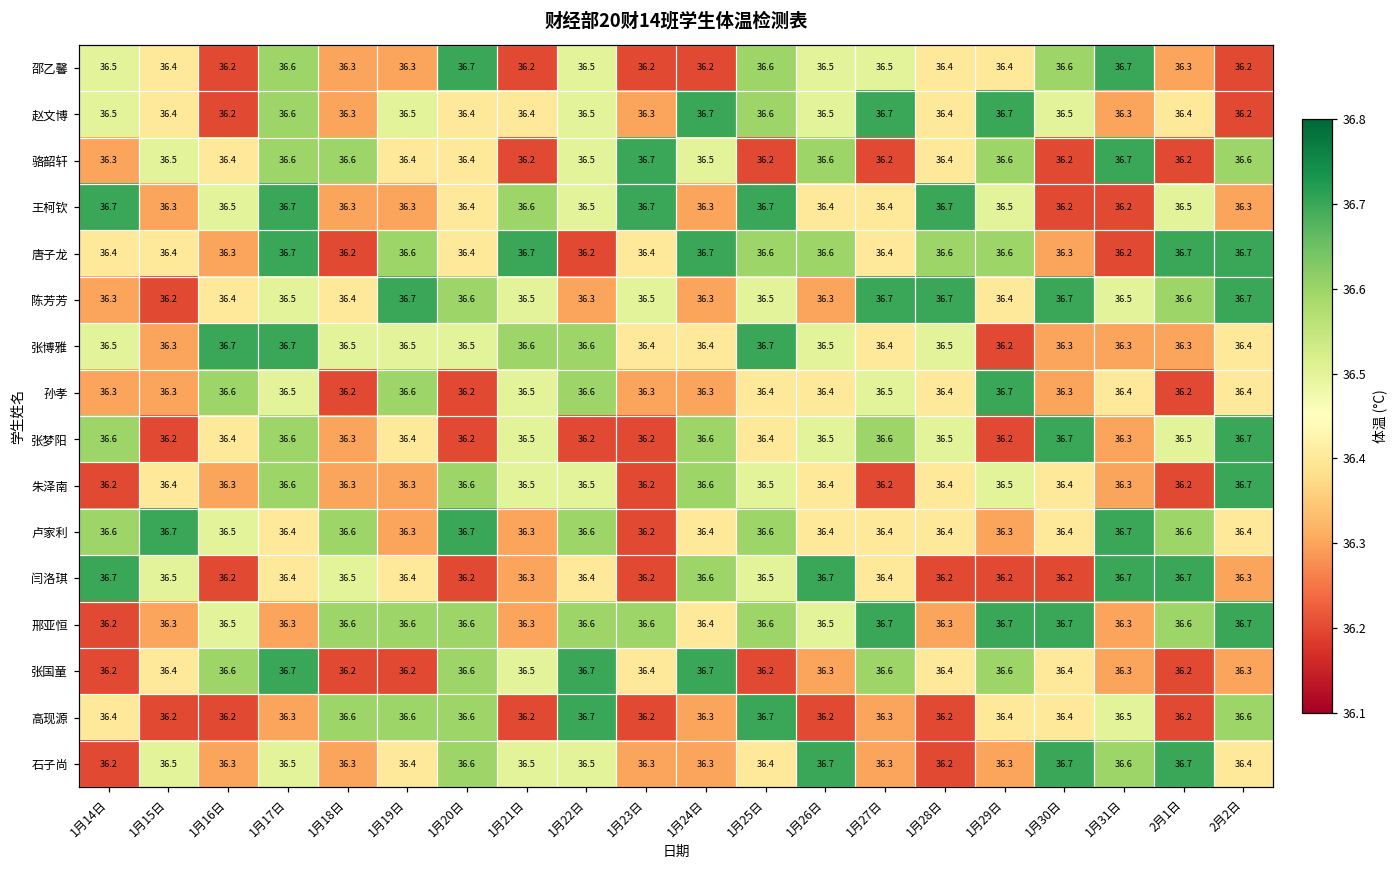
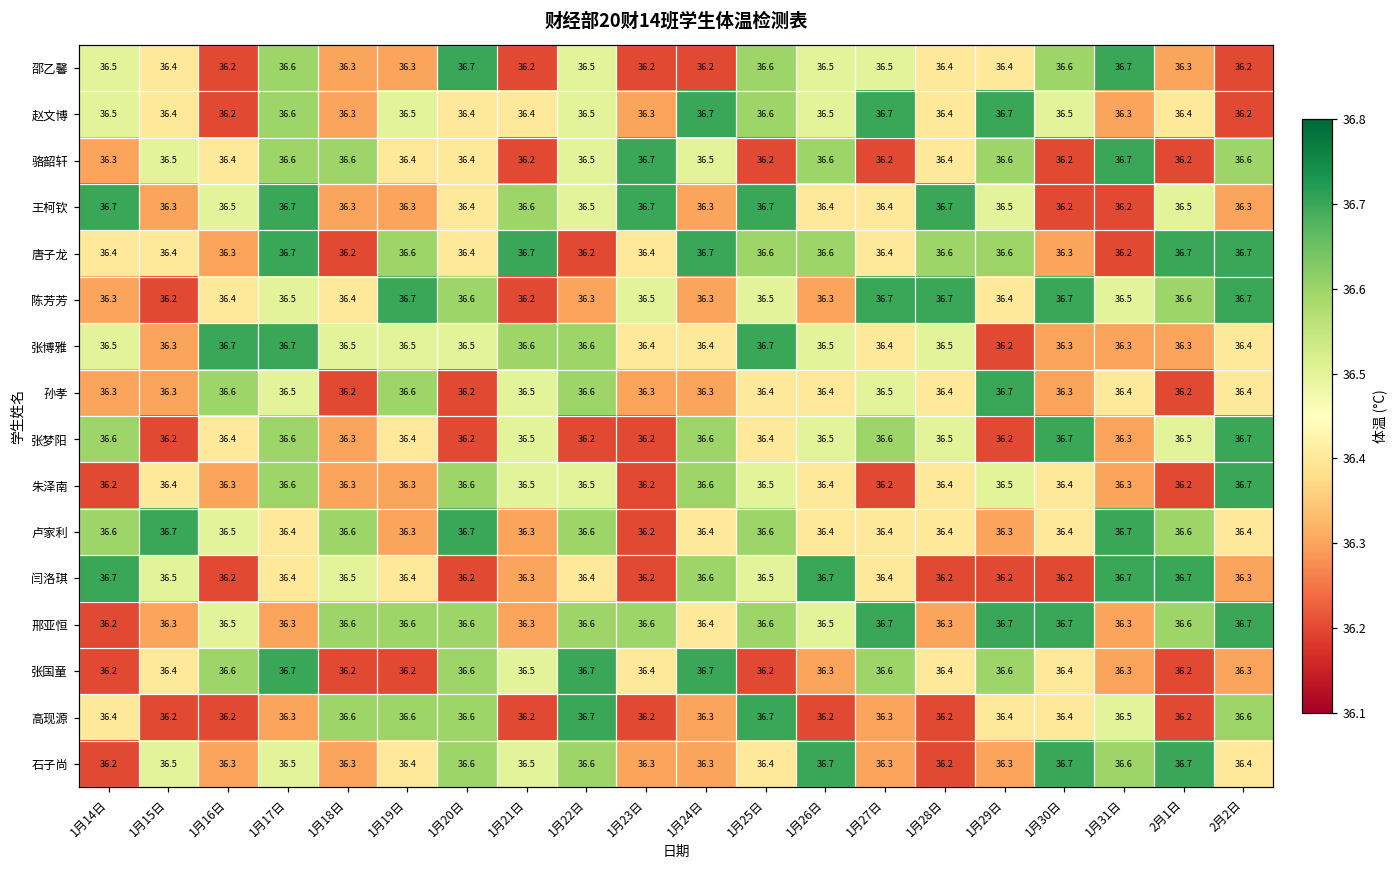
  {
    "陈芳芳": {
      "1月14日": 36.3,
      "1月15日": 36.2,
      "1月16日": 36.4,
      "1月17日": 36.5,
      "1月18日": 36.4,
      "1月19日": 36.7,
      "1月20日": 36.6,
-     "1月21日": 36.5,
+     "1月21日": 36.2,
      "1月22日": 36.3,
      "1月23日": 36.5,
      "1月24日": 36.3,
      "1月25日": 36.5,
      "1月26日": 36.3,
      "1月27日": 36.7,
      "1月28日": 36.7,
      "1月29日": 36.4,
      "1月30日": 36.7,
      "1月31日": 36.5,
      "2月1日": 36.6,
      "2月2日": 36.7
    },
    "石子尚": {
      "1月14日": 36.2,
      "1月15日": 36.5,
      "1月16日": 36.3,
      "1月17日": 36.5,
      "1月18日": 36.3,
      "1月19日": 36.4,
      "1月20日": 36.6,
      "1月21日": 36.5,
-     "1月22日": 36.5,
+     "1月22日": 36.6,
      "1月23日": 36.3,
      "1月24日": 36.3,
      "1月25日": 36.4,
      "1月26日": 36.7,
      "1月27日": 36.3,
      "1月28日": 36.2,
      "1月29日": 36.3,
      "1月30日": 36.7,
      "1月31日": 36.6,
      "2月1日": 36.7,
      "2月2日": 36.4
    }
  }
